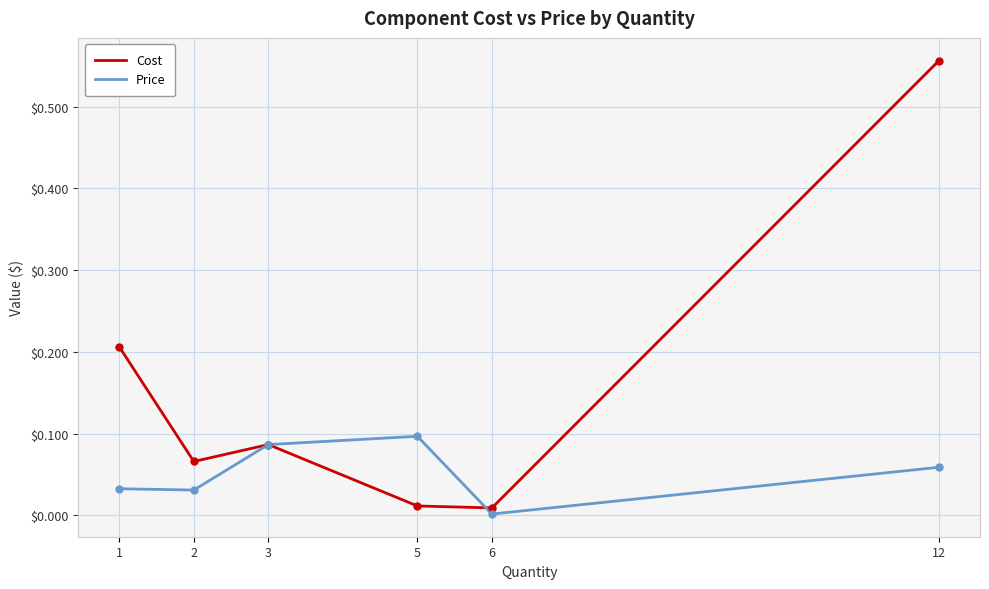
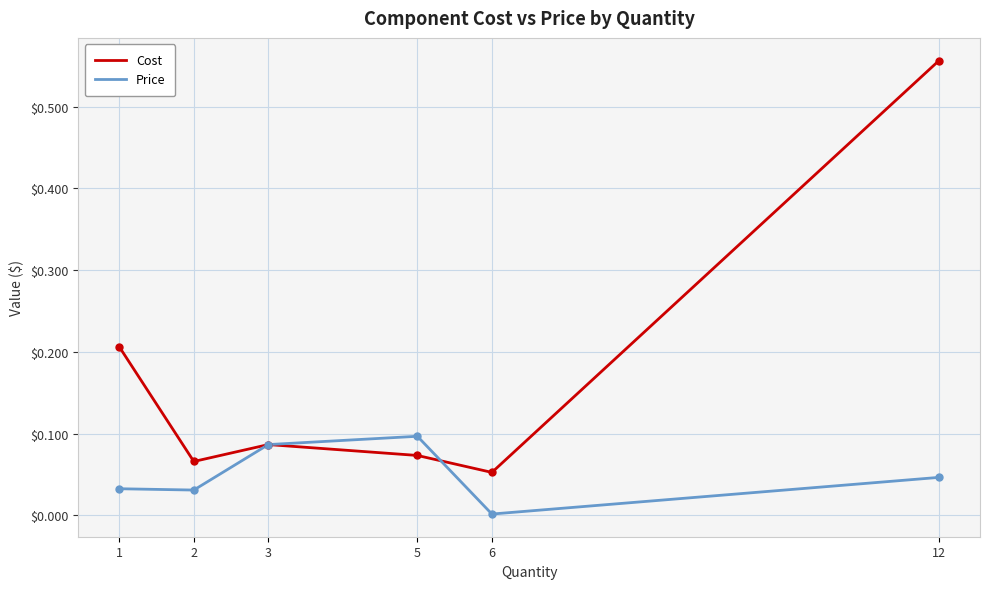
  {
    "Cost": {
      "1": "$0.21",
      "2": "$0.07",
-     "5": "$0.01",
-     "6": "$0.01",
+     "5": "$0.07",
+     "6": "$0.05",
      "12": "$0.56"
    },
    "Price": {
      "1": "$0.03",
      "2": "$0.03",
      "5": "$0.10",
      "6": "$0.00",
-     "12": "$0.06"
+     "12": "$0.05"
    }
  }
